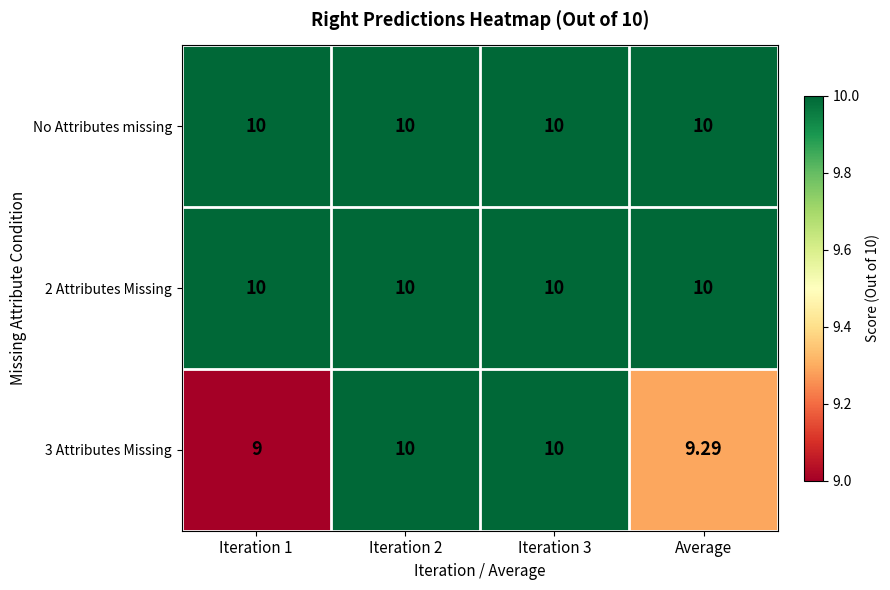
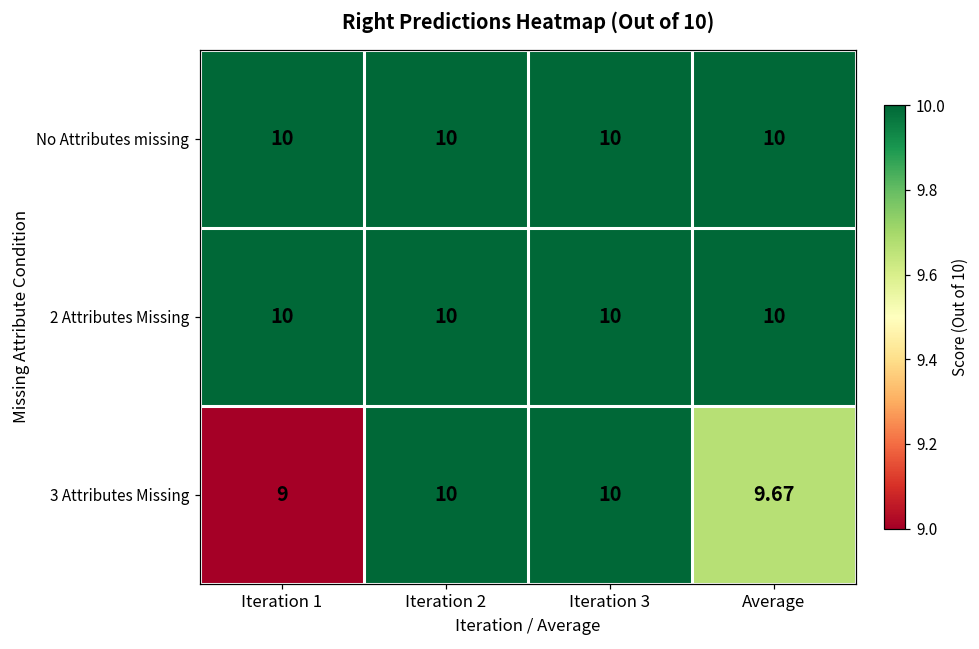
  {
    "No Attributes missing": {
      "Iteration 1": 10,
      "Iteration 2": 10,
      "Iteration 3": 10,
      "Average": 10
    },
    "2 Attributes Missing": {
      "Iteration 1": 10,
      "Iteration 2": 10,
      "Iteration 3": 10,
      "Average": 10
    },
    "3 Attributes Missing": {
      "Iteration 1": 9,
      "Iteration 2": 10,
      "Iteration 3": 10,
-     "Average": 9.29
+     "Average": 9.67
    }
  }
